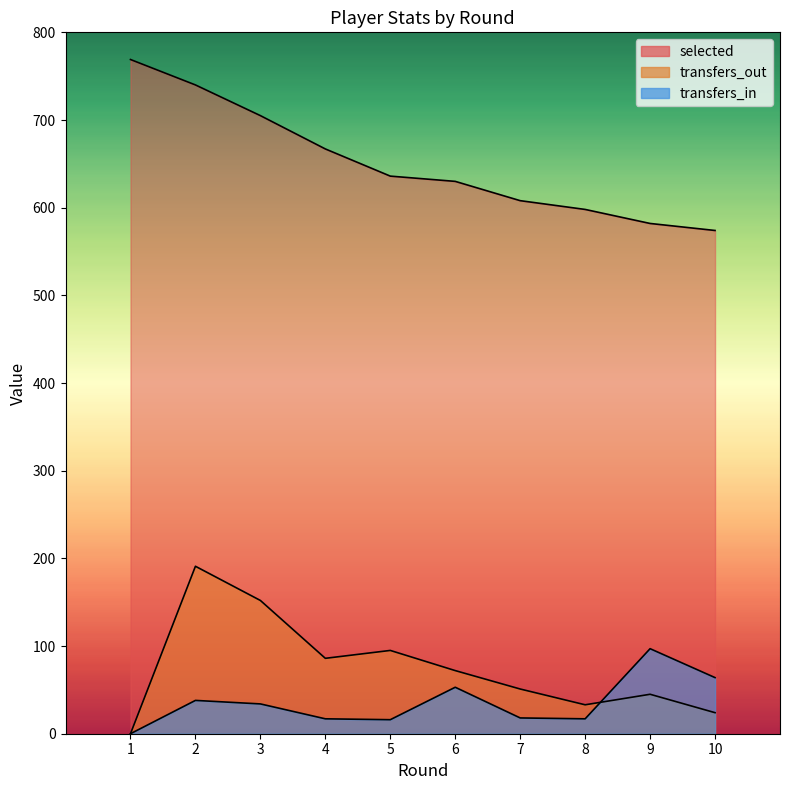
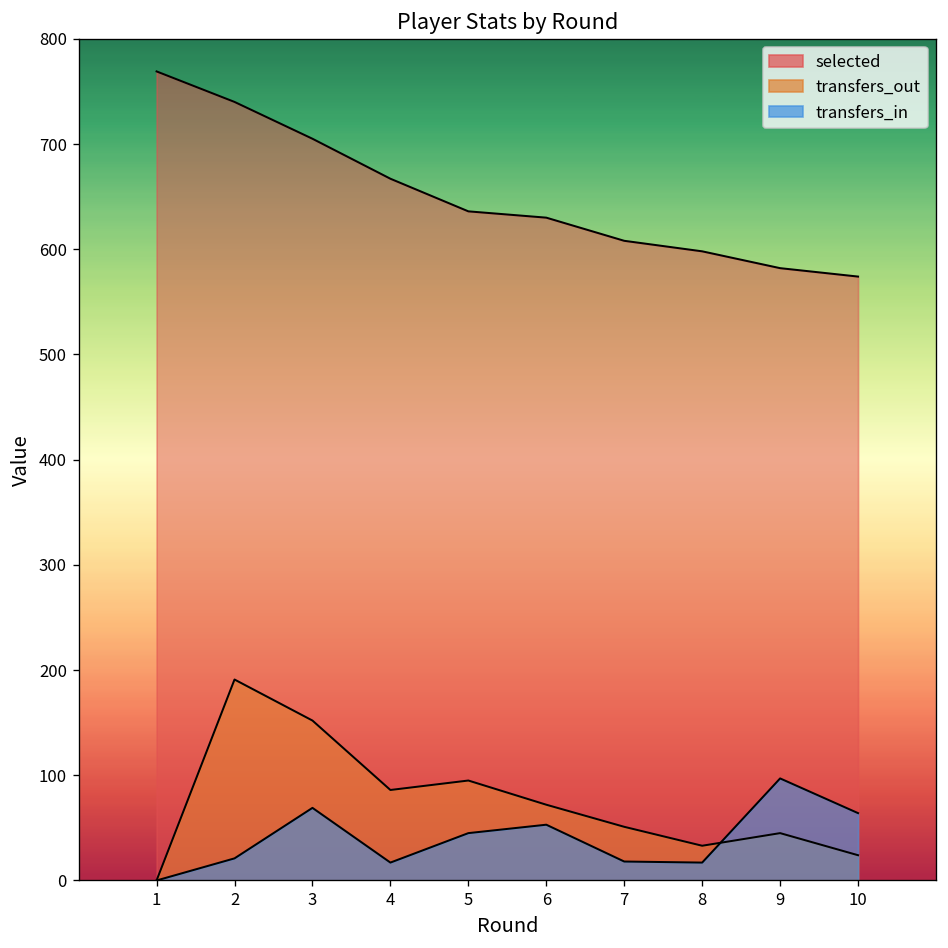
  {
    "transfers_in": {
-     "2": 40,
-     "3": 30,
+     "2": 20,
+     "3": 70,
      "4": 20,
-     "5": 20,
+     "5": 50,
      "6": 50,
      "7": 20,
      "8": 20,
      "9": 100,
      "10": 60
    }
  }
